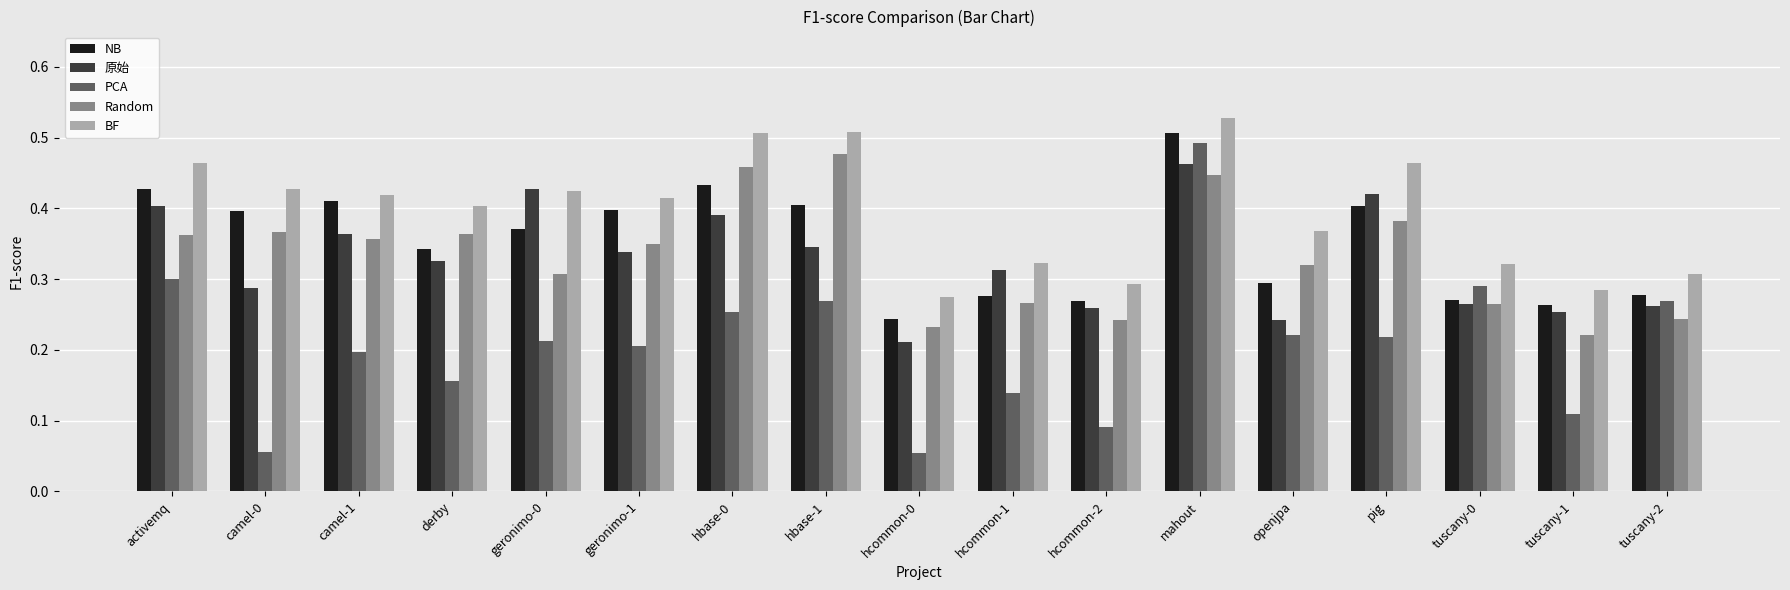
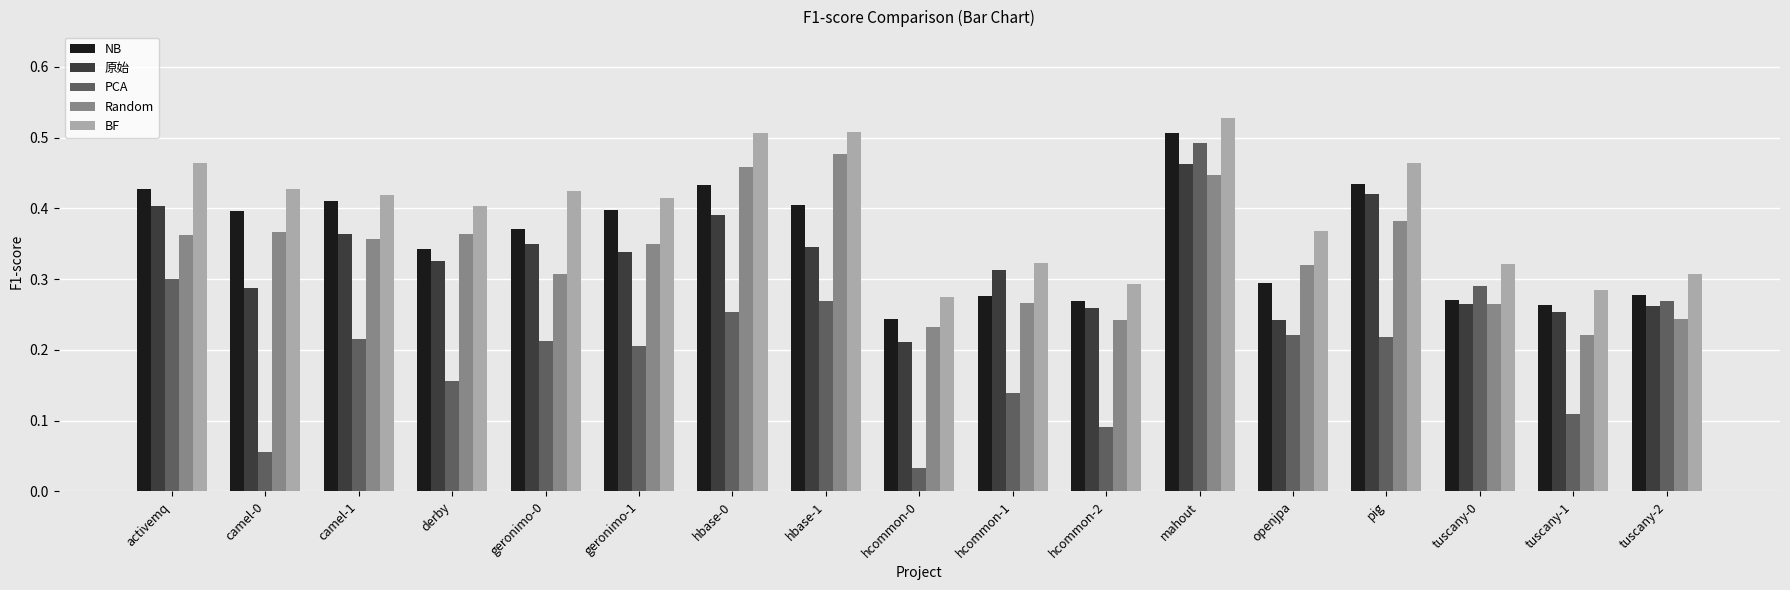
  {
    "NB": {
      "activemq": 0.43,
      "camel-0": 0.40,
      "camel-1": 0.41,
      "derby": 0.34,
      "geronimo-0": 0.37,
      "geronimo-1": 0.40,
      "hbase-0": 0.43,
      "hbase-1": 0.40,
      "hcommon-0": 0.24,
      "hcommon-1": 0.28,
      "hcommon-2": 0.27,
      "mahout": 0.51,
      "openjpa": 0.29,
-     "pig": 0.40,
+     "pig": 0.43,
      "tuscany-0": 0.27,
      "tuscany-1": 0.26,
      "tuscany-2": 0.28
    },
    "原始": {
      "activemq": 0.40,
      "camel-0": 0.29,
      "camel-1": 0.36,
      "derby": 0.33,
-     "geronimo-0": 0.43,
+     "geronimo-0": 0.35,
      "geronimo-1": 0.34,
      "hbase-0": 0.39,
      "hbase-1": 0.35,
      "hcommon-0": 0.21,
      "hcommon-1": 0.31,
      "hcommon-2": 0.26,
      "mahout": 0.46,
      "openjpa": 0.24,
      "pig": 0.42,
      "tuscany-0": 0.27,
      "tuscany-1": 0.25,
      "tuscany-2": 0.26
    },
    "PCA": {
      "activemq": 0.30,
      "camel-0": 0.06,
-     "camel-1": 0.20,
+     "camel-1": 0.22,
      "derby": 0.16,
      "geronimo-0": 0.21,
      "geronimo-1": 0.21,
      "hbase-0": 0.25,
      "hbase-1": 0.27,
-     "hcommon-0": 0.05,
+     "hcommon-0": 0.03,
      "hcommon-1": 0.14,
      "hcommon-2": 0.09,
      "mahout": 0.49,
      "openjpa": 0.22,
      "pig": 0.22,
      "tuscany-0": 0.29,
      "tuscany-1": 0.11,
      "tuscany-2": 0.27
    }
  }
